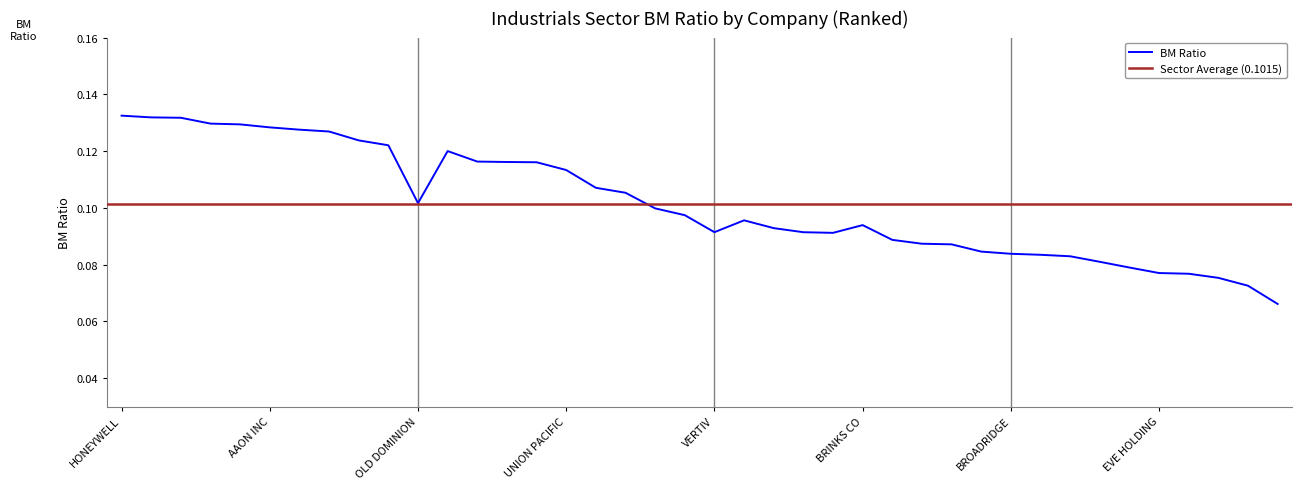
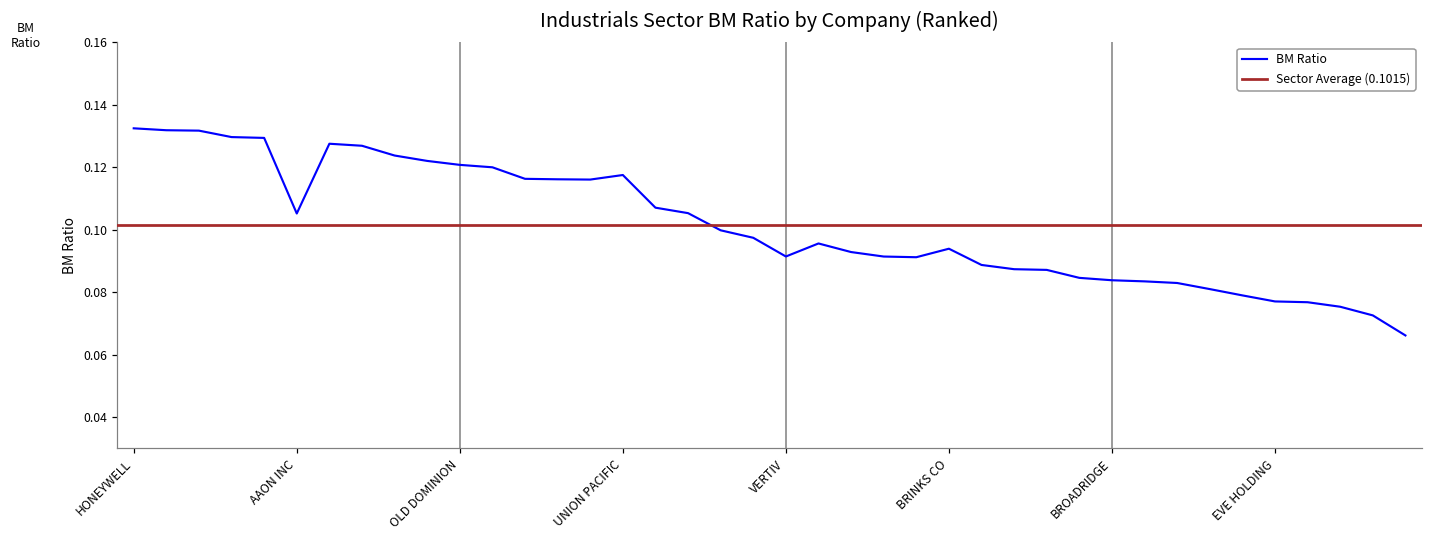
  {
    "HONEYWELL": 0.132,
-   "AAON INC": 0.128,
-   "OLD DOMINION": 0.102,
-   "UNION PACIFIC": 0.113,
+   "AAON INC": 0.105,
+   "OLD DOMINION": 0.121,
+   "UNION PACIFIC": 0.118,
    "VERTIV": 0.091,
    "BRINKS CO": 0.094,
    "BROADRIDGE": 0.084,
    "EVE HOLDING": 0.077
  }
